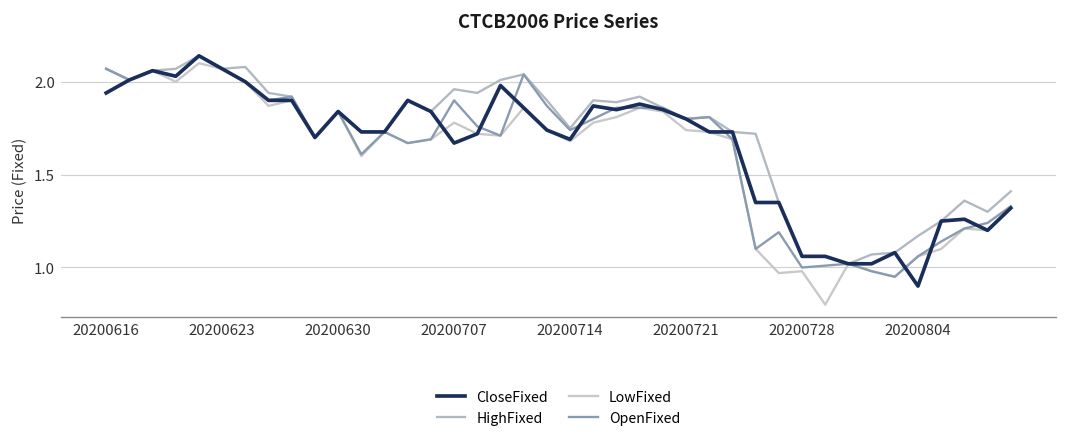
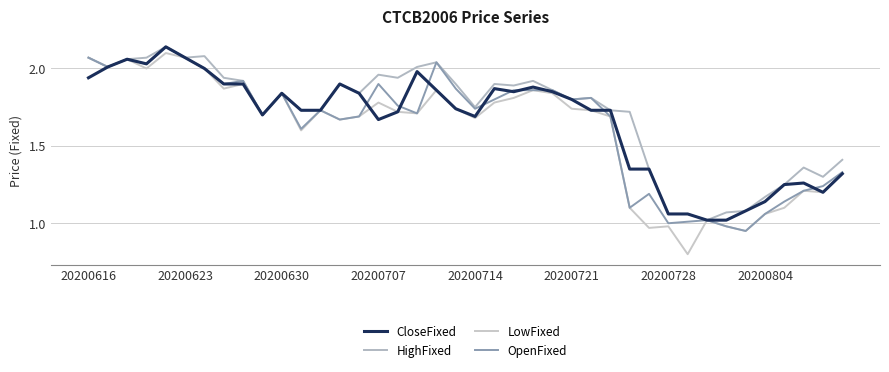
  {
    "CloseFixed": {
      "20200616": 1.94,
      "20200707": 1.67,
-     "20200804": 0.90
+     "20200804": 1.14
    }
  }
